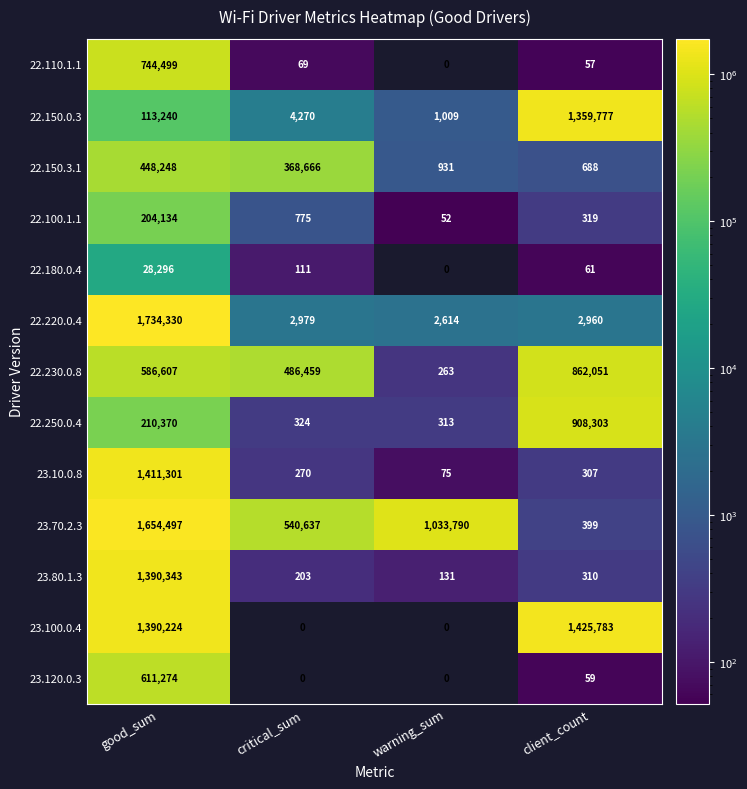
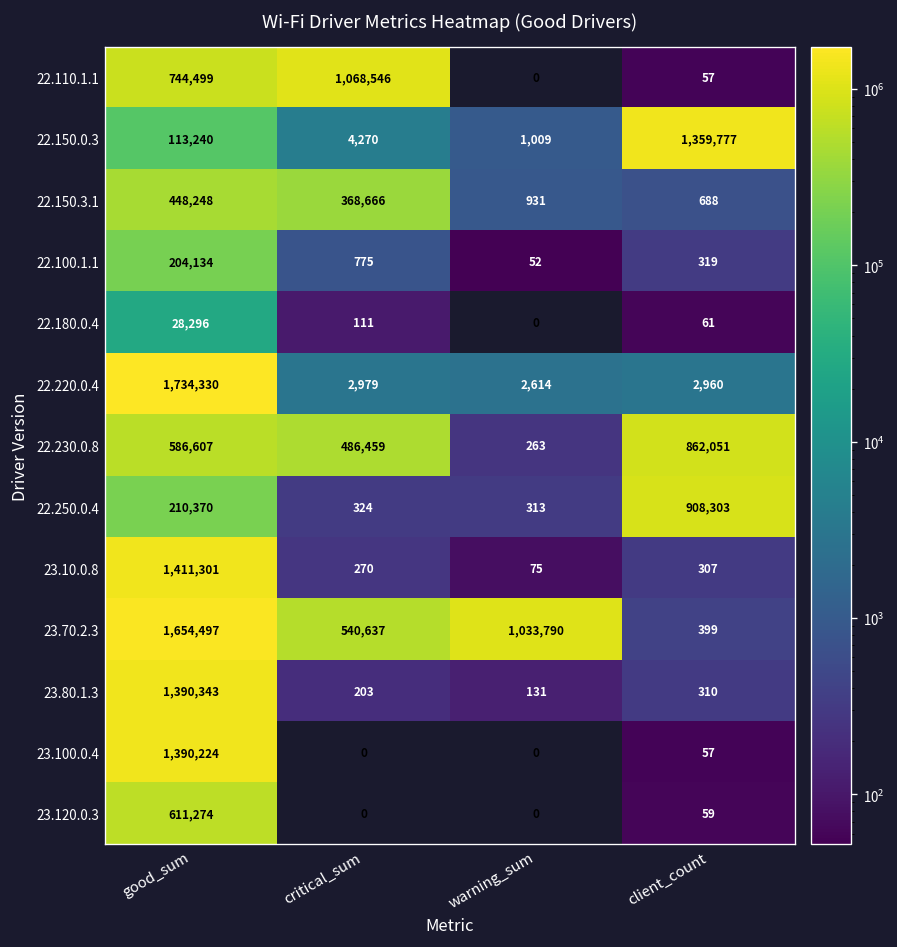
  {
    "22.110.1.1": {
      "good_sum": "744,499",
-     "critical_sum": "69",
+     "critical_sum": "1,068,546",
      "client_count": "57"
    },
    "22.150.0.3": {
      "good_sum": "113,240",
      "critical_sum": "4,270",
      "warning_sum": "1,009",
      "client_count": "1,359,777"
    },
    "22.150.3.1": {
      "good_sum": "448,248",
      "critical_sum": "368,666",
      "warning_sum": "931",
      "client_count": "688"
    },
    "22.100.1.1": {
      "good_sum": "204,134",
      "critical_sum": "775",
      "warning_sum": "52",
      "client_count": "319"
    },
    "22.180.0.4": {
      "good_sum": "28,296",
      "critical_sum": "111",
      "client_count": "61"
    },
    "22.220.0.4": {
      "good_sum": "1,734,330",
      "critical_sum": "2,979",
      "warning_sum": "2,614",
      "client_count": "2,960"
    },
    "22.230.0.8": {
      "good_sum": "586,607",
      "critical_sum": "486,459",
      "warning_sum": "263",
      "client_count": "862,051"
    },
    "22.250.0.4": {
      "good_sum": "210,370",
      "critical_sum": "324",
      "warning_sum": "313",
      "client_count": "908,303"
    },
    "23.10.0.8": {
      "good_sum": "1,411,301",
      "critical_sum": "270",
      "warning_sum": "75",
      "client_count": "307"
    },
    "23.70.2.3": {
      "good_sum": "1,654,497",
      "critical_sum": "540,637",
      "warning_sum": "1,033,790",
      "client_count": "399"
    },
    "23.80.1.3": {
      "good_sum": "1,390,343",
      "critical_sum": "203",
      "warning_sum": "131",
      "client_count": "310"
    },
    "23.100.0.4": {
      "good_sum": "1,390,224",
-     "client_count": "1,425,783"
+     "client_count": "57"
    },
    "23.120.0.3": {
      "good_sum": "611,274",
      "client_count": "59"
    }
  }
